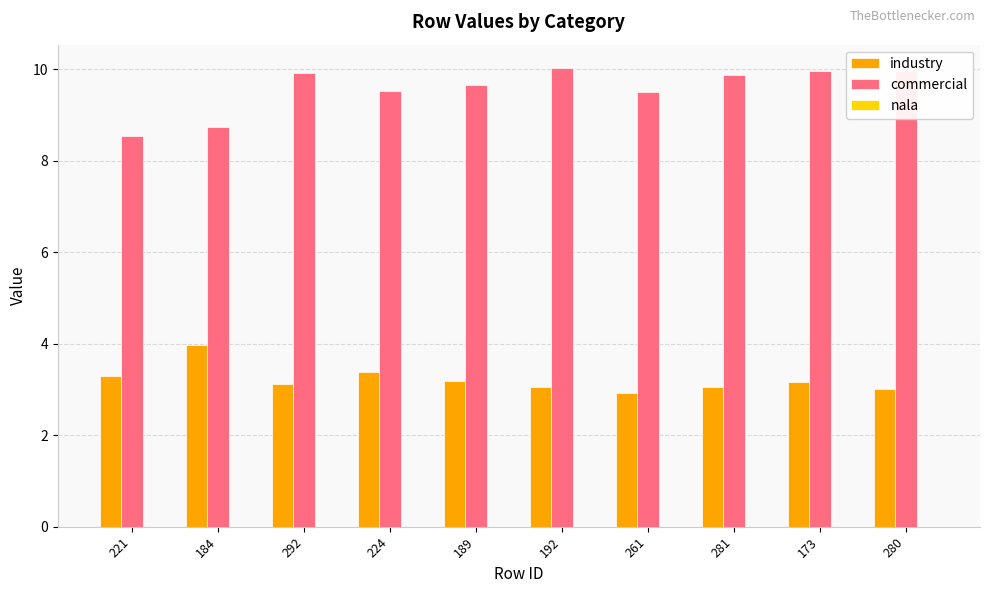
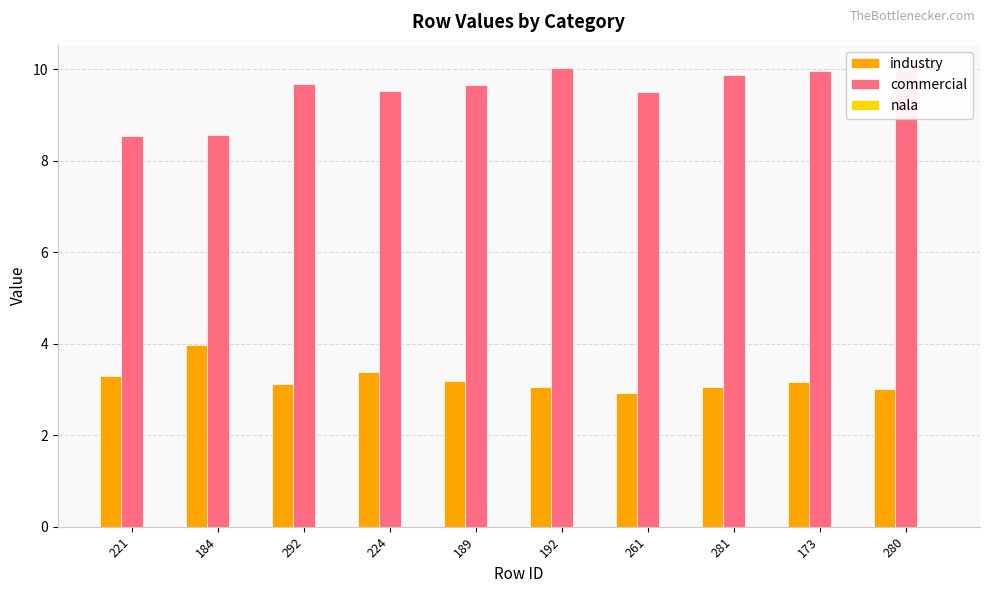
  {
    "commercial": {
      "221": 8.5,
-     "184": 8.7,
-     "292": 9.9,
+     "184": 8.6,
+     "292": 9.7,
      "224": 9.5,
      "189": 9.6,
      "192": 10.0,
      "261": 9.5,
      "281": 9.9,
      "173": 10.0
    }
  }
